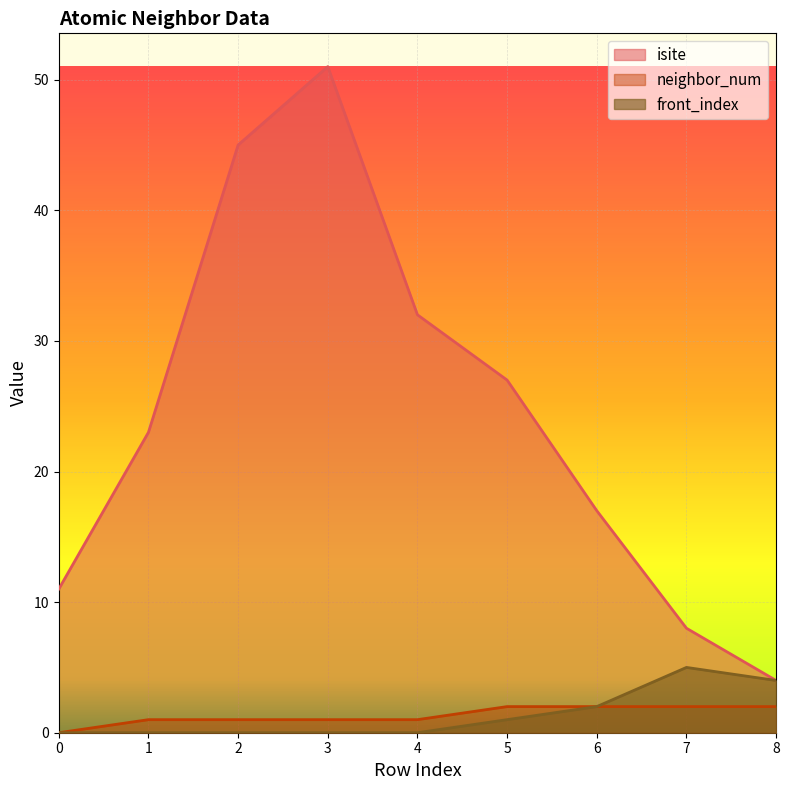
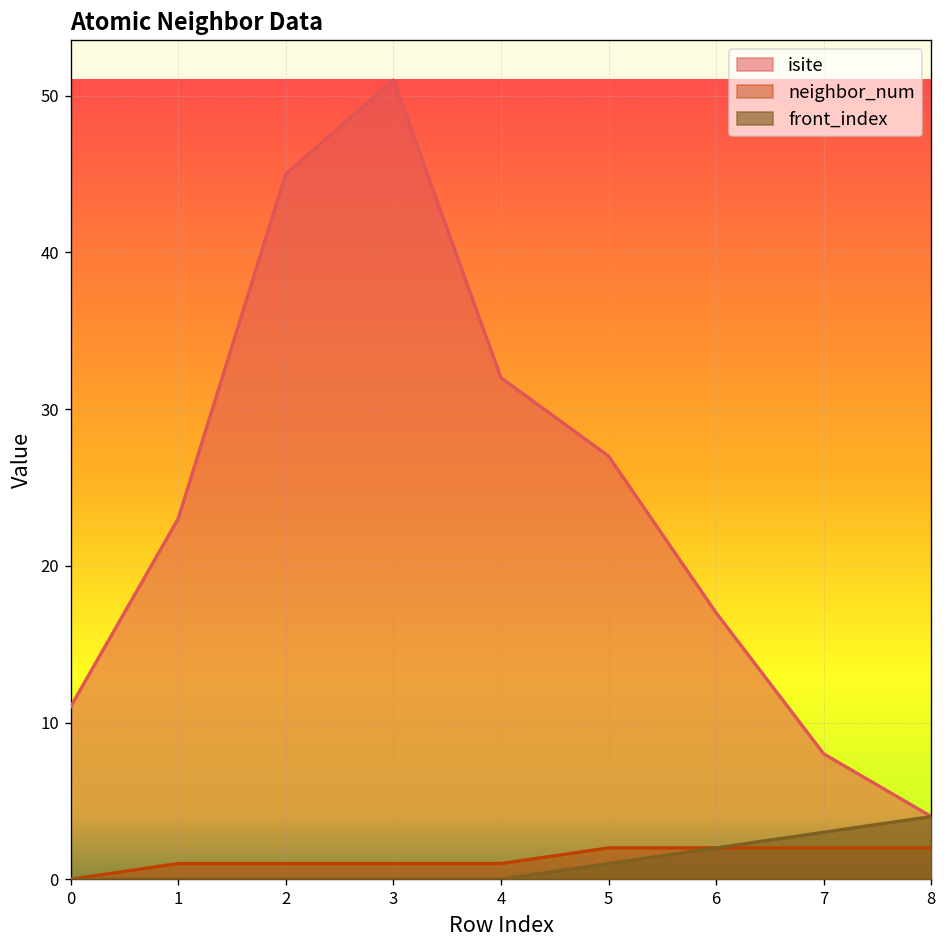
  {
    "front_index": {
      "1": 0,
      "2": 0,
      "3": 0,
      "4": 0,
      "5": 1,
-     "7": 5
+     "7": 3
    }
  }
